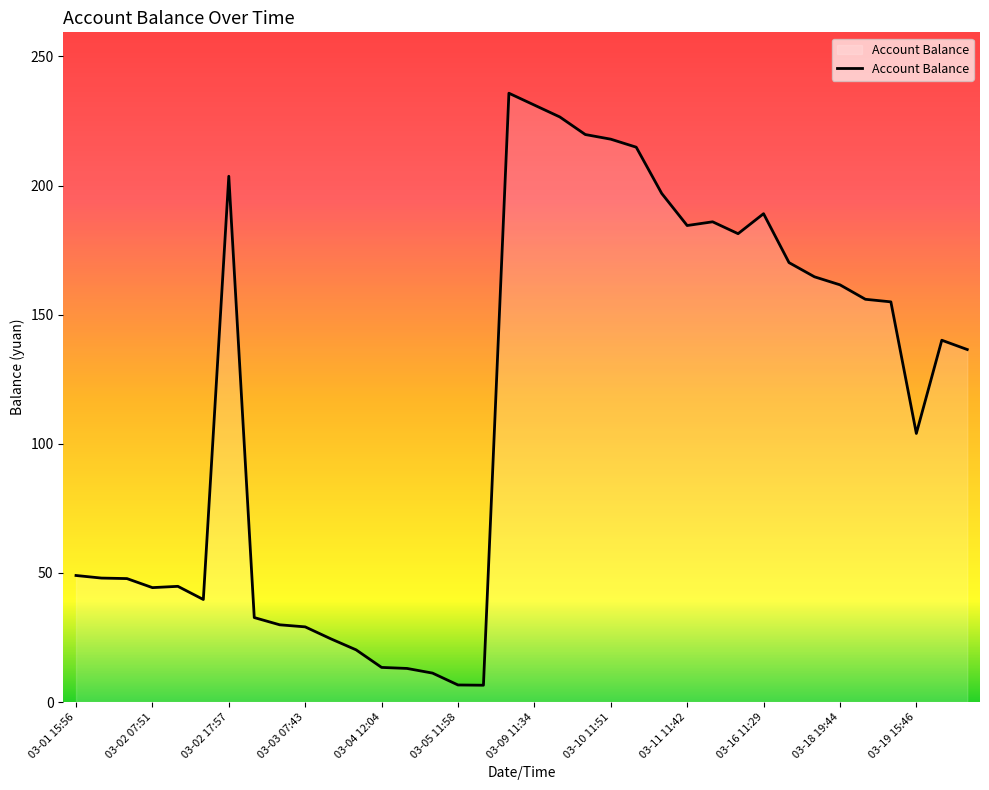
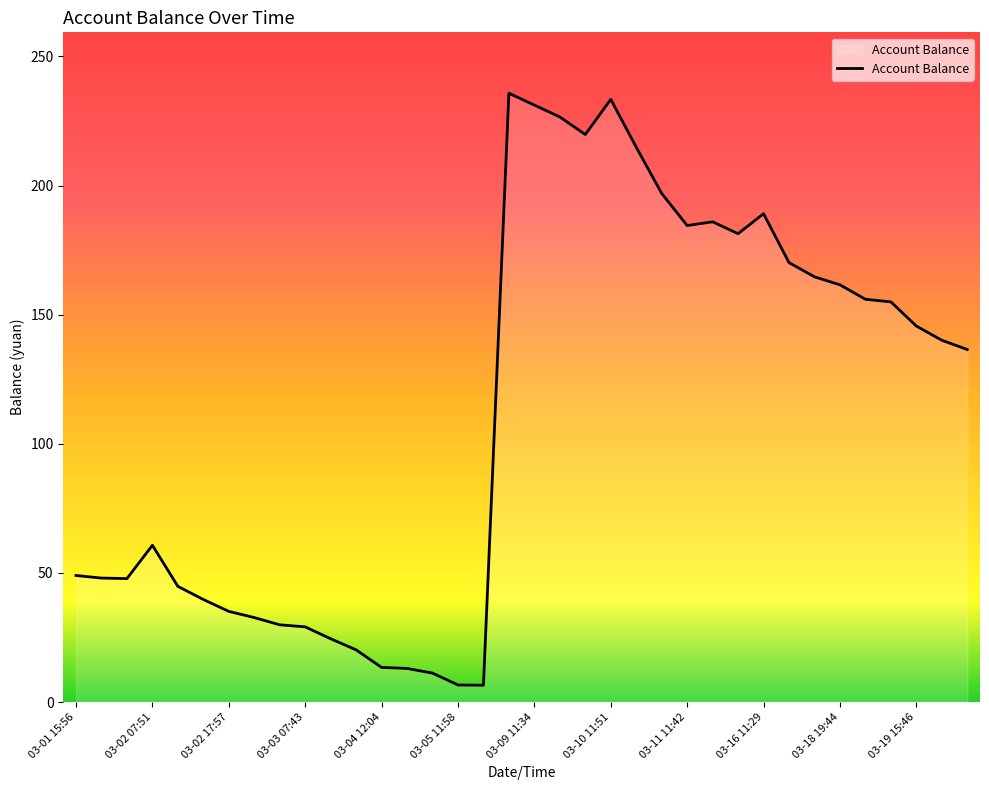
  {
    "03-01 15:56": 49,
-   "03-02 07:51": 44,
-   "03-02 17:57": 204,
+   "03-02 07:51": 61,
+   "03-02 17:57": 35,
    "03-04 12:04": 13,
    "03-05 11:58": 7,
    "03-09 11:34": 231,
-   "03-10 11:51": 218,
+   "03-10 11:51": 233,
    "03-11 11:42": 185,
    "03-16 11:29": 189,
    "03-18 19:44": 162,
-   "03-19 15:46": 104
+   "03-19 15:46": 146
  }
